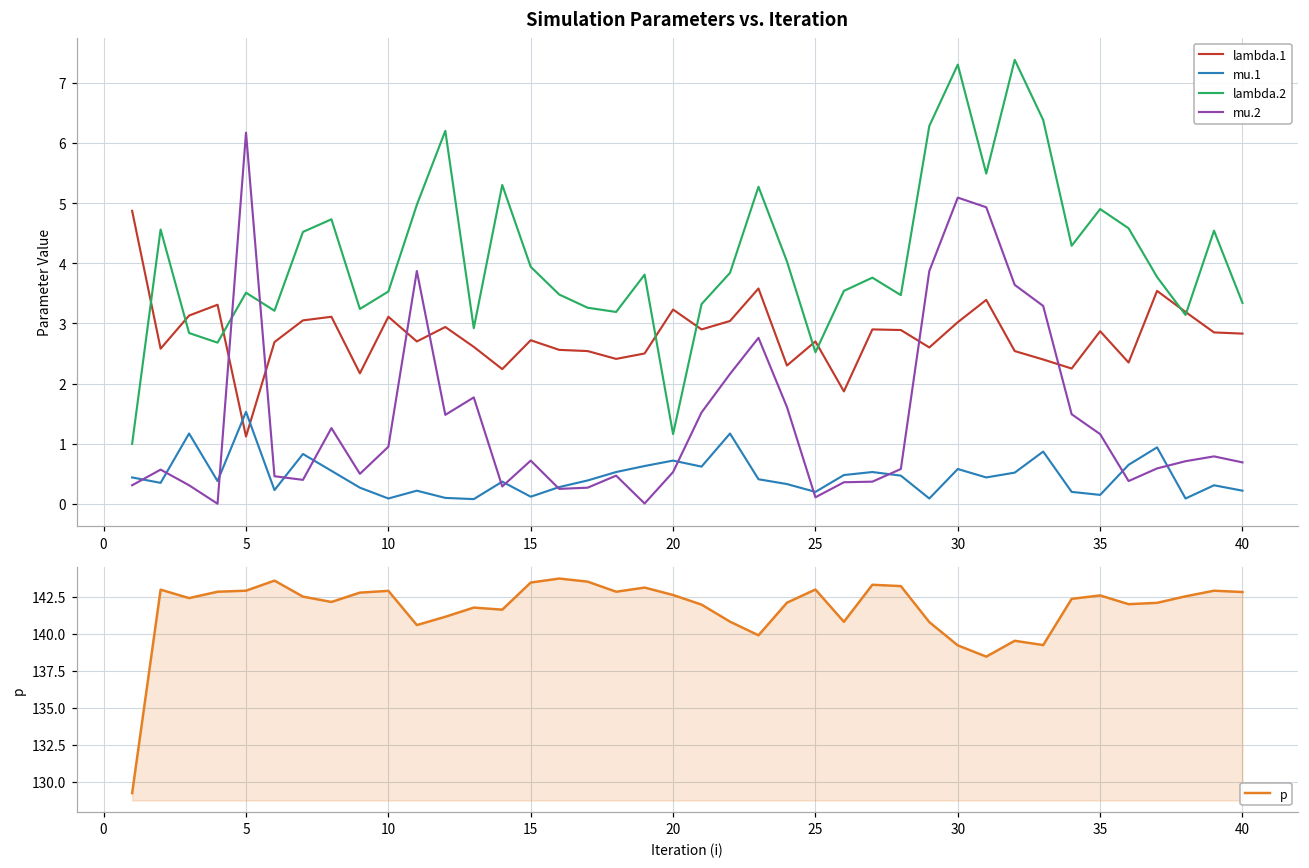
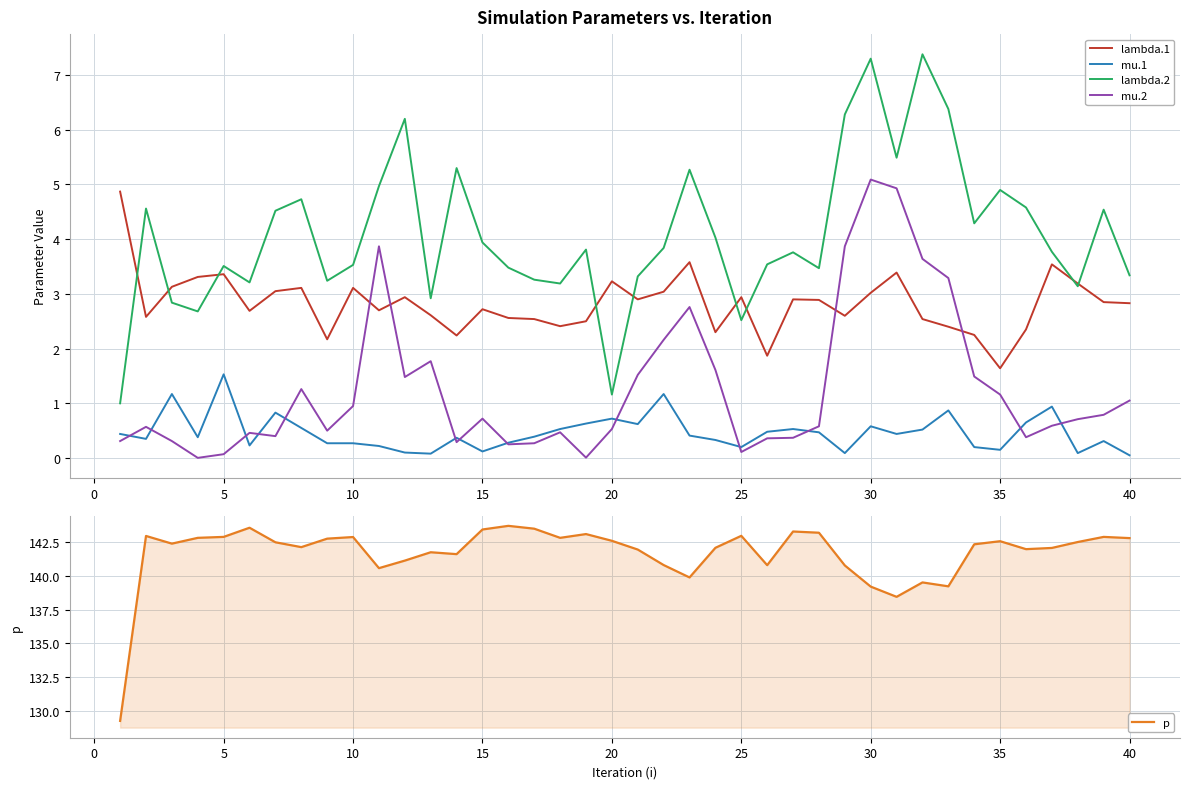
  {
    "Simulation Parameters vs. Iteration": {
      "lambda.1": {
-       "5": 1.1,
+       "5": 3.4,
        "10": 3.1,
        "15": 2.7,
        "20": 3.2,
-       "25": 2.7,
+       "25": 2.9,
        "30": 3.0,
-       "35": 2.9,
+       "35": 1.6,
        "40": 2.8
      },
      "mu.1": {
        "5": 1.5,
-       "10": 0.1,
+       "10": 0.3,
        "15": 0.1,
        "20": 0.7,
        "25": 0.2,
        "30": 0.6,
        "35": 0.2,
-       "40": 0.2
+       "40": 0.1
      },
      "lambda.2": {
        "5": 3.5,
        "10": 3.5,
        "15": 3.9,
        "20": 1.2,
        "25": 2.5,
        "30": 7.3,
        "35": 4.9,
        "40": 3.3
      },
      "mu.2": {
-       "5": 6.2,
+       "5": 0.1,
        "10": 1.0,
        "15": 0.7,
        "20": 0.5,
        "25": 0.1,
        "30": 5.1,
        "35": 1.2,
-       "40": 0.7
+       "40": 1.1
      }
    }
  }
